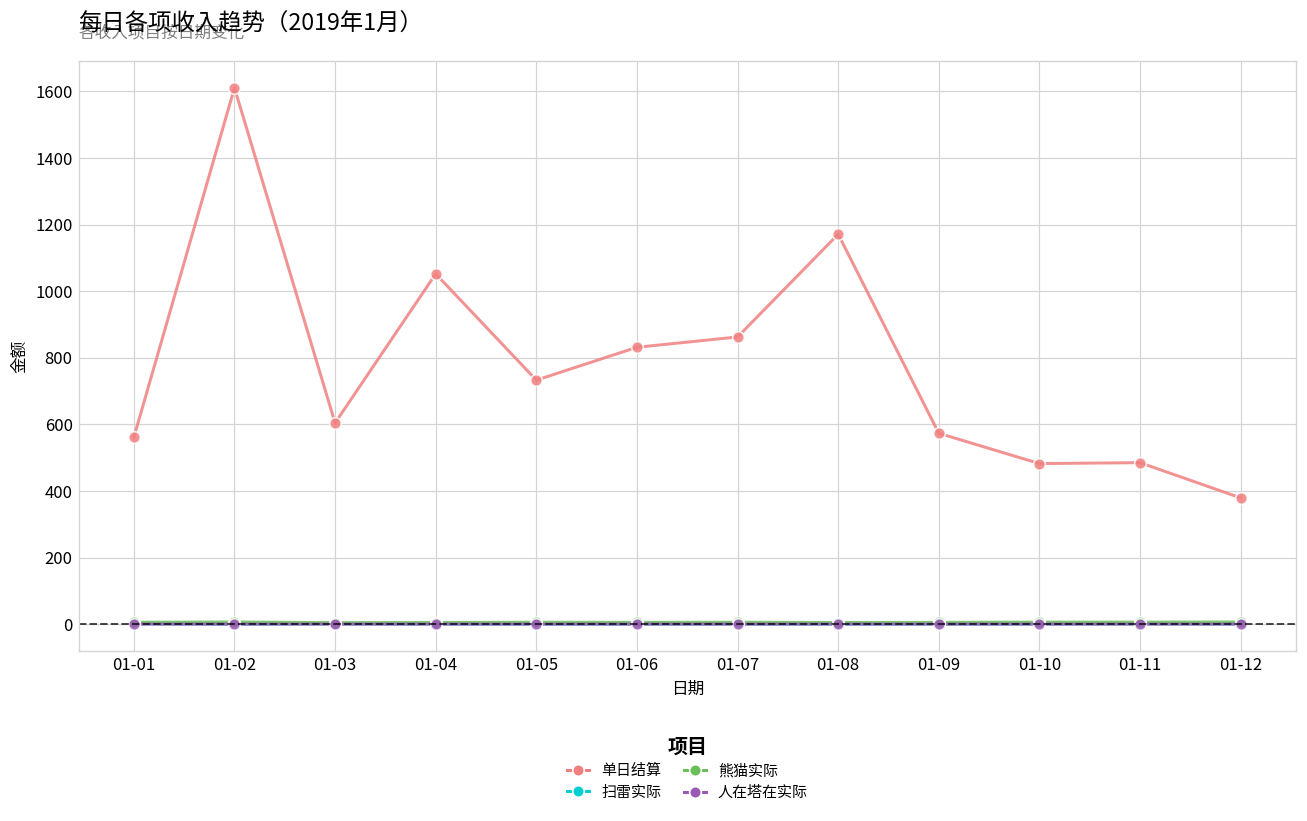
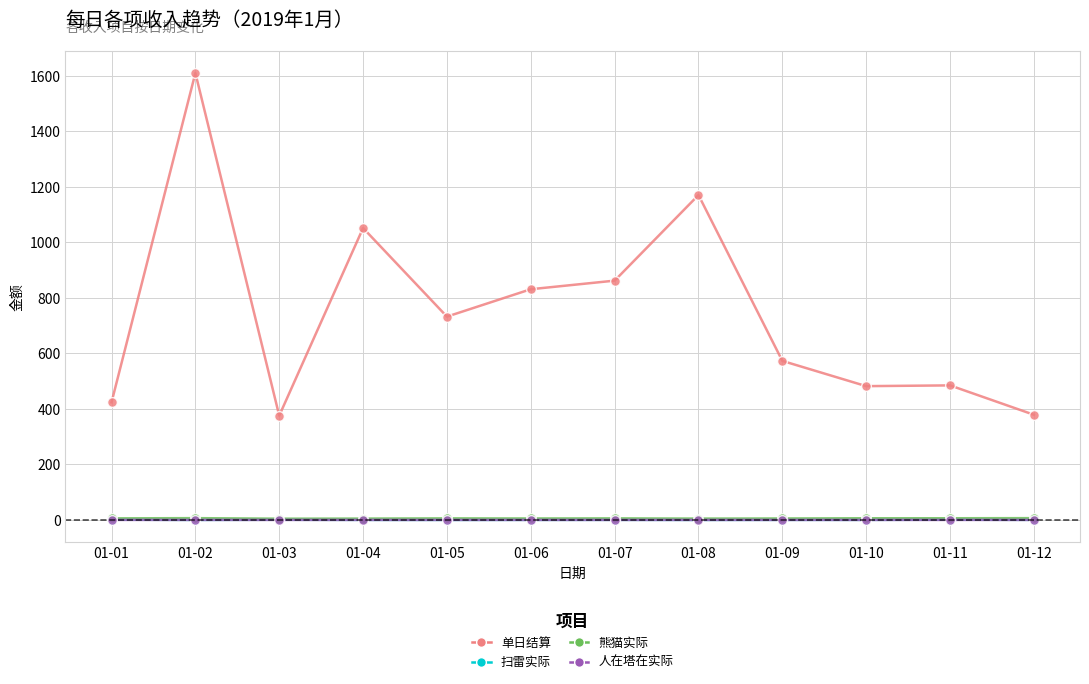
  {
    "单日结算": {
-     "01-01": 560,
+     "01-01": 420,
      "01-02": 1610,
-     "01-03": 600,
+     "01-03": 380,
      "01-04": 1050,
      "01-05": 730,
      "01-06": 830,
      "01-07": 860,
      "01-08": 1170,
      "01-09": 570,
      "01-10": 480,
      "01-11": 480,
      "01-12": 380
    }
  }
